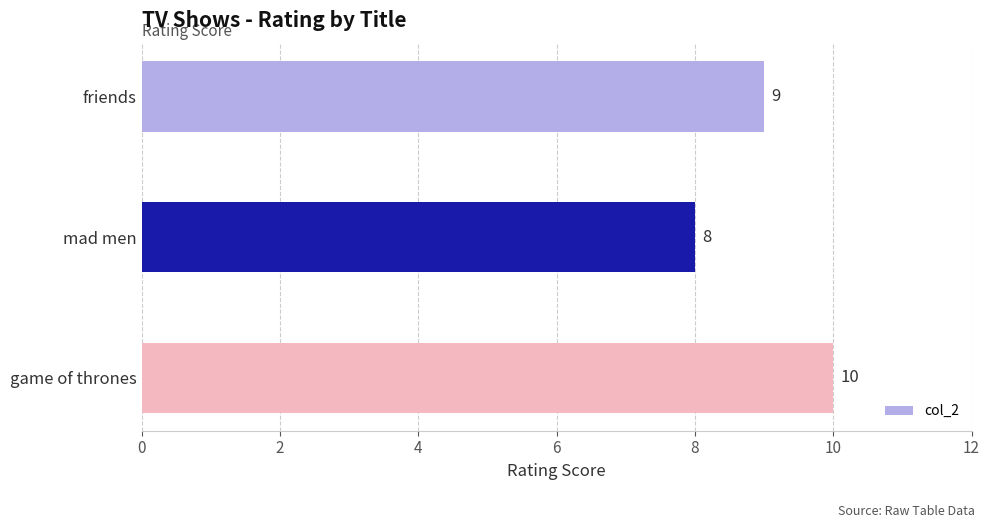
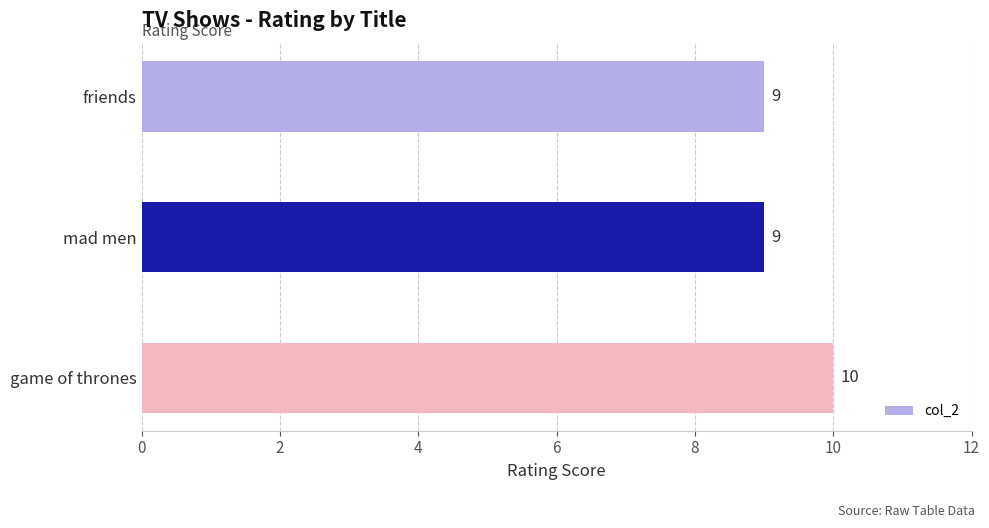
  {
    "friends": 9,
-   "mad men": 8,
+   "mad men": 9,
    "game of thrones": 10
  }
